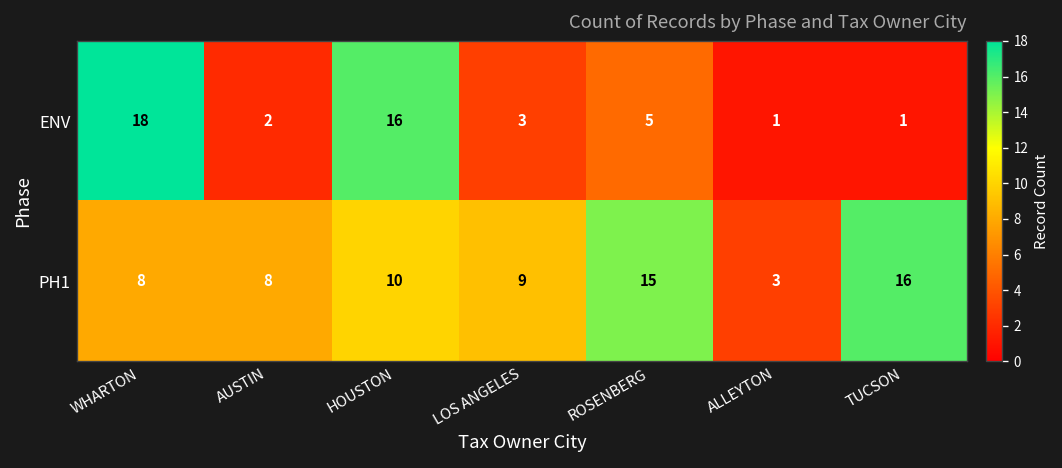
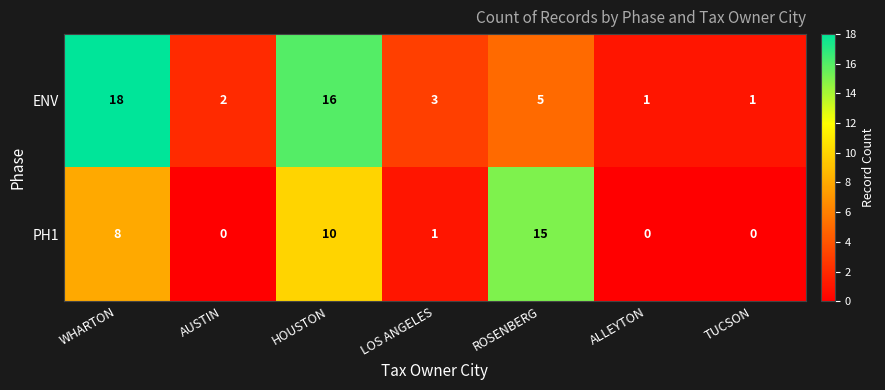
  {
    "ENV": {
      "WHARTON": 18,
      "AUSTIN": 2,
      "HOUSTON": 16,
      "LOS ANGELES": 3,
      "ROSENBERG": 5,
      "ALLEYTON": 1,
      "TUCSON": 1
    },
    "PH1": {
      "WHARTON": 8,
-     "AUSTIN": 8,
+     "AUSTIN": 0,
      "HOUSTON": 10,
-     "LOS ANGELES": 9,
+     "LOS ANGELES": 1,
      "ROSENBERG": 15,
-     "ALLEYTON": 3,
-     "TUCSON": 16
+     "ALLEYTON": 0,
+     "TUCSON": 0
    }
  }
